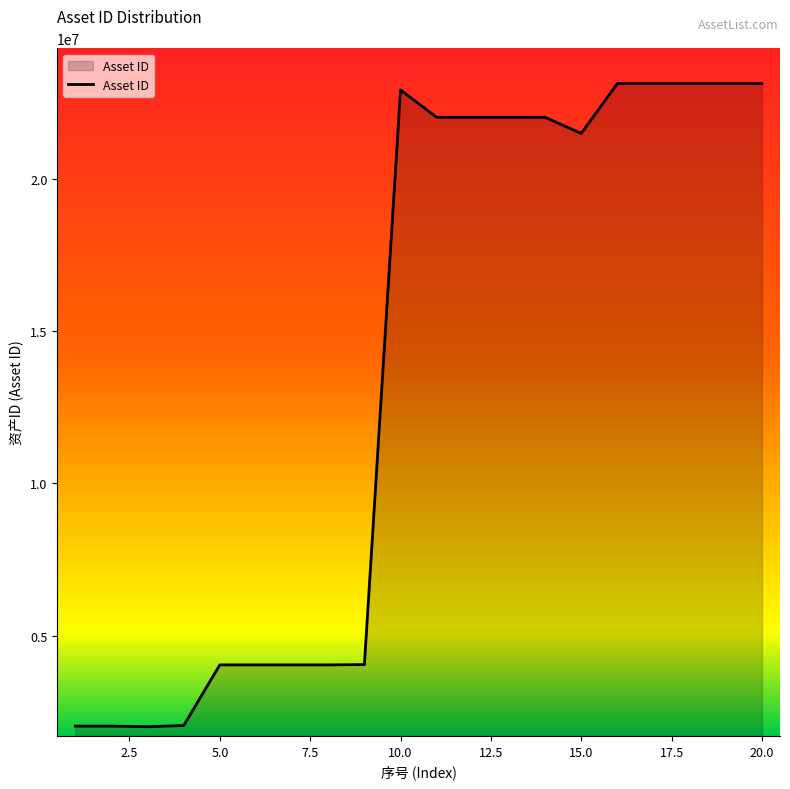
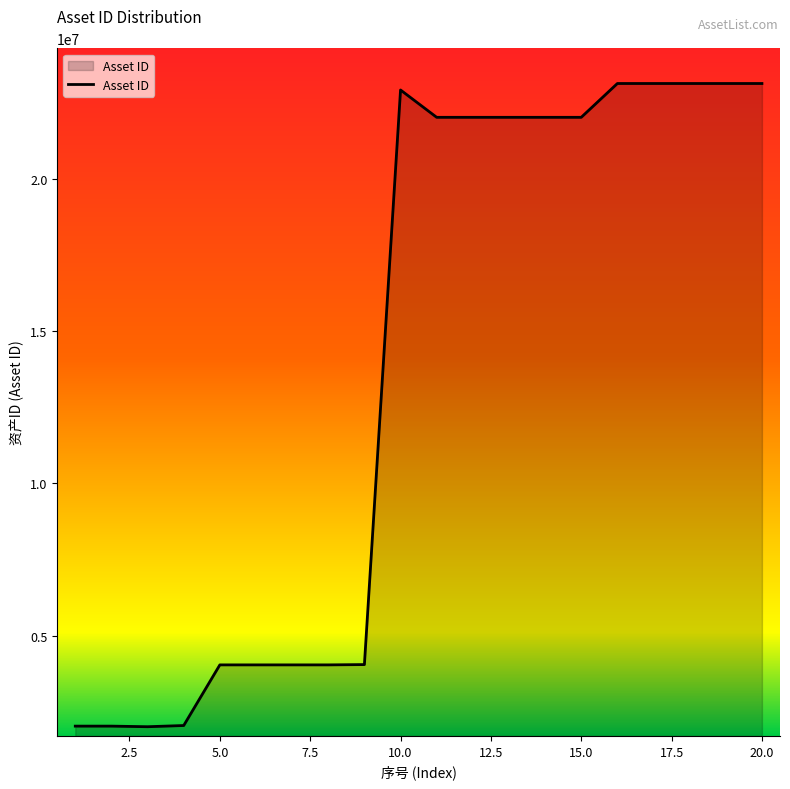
  {
    "5.0": 4000000,
    "10.0": 22900000,
-   "15.0": 21500000,
+   "15.0": 22000000,
    "20.0": 23100000
  }
